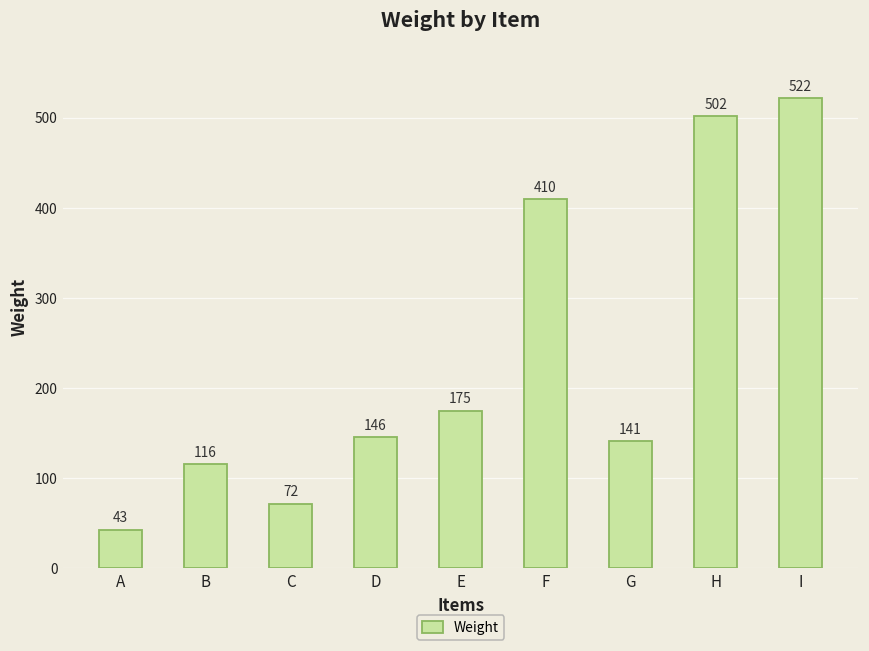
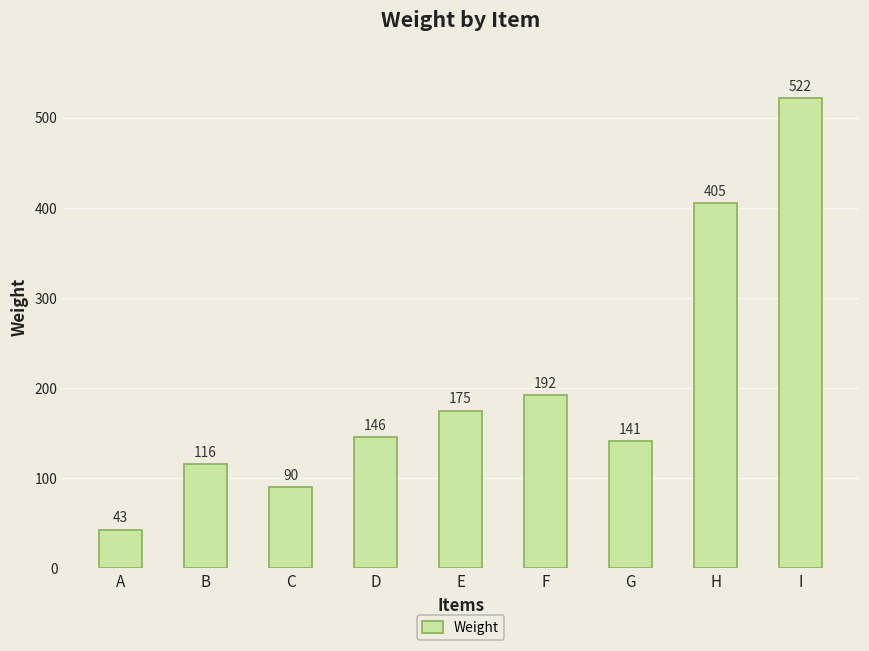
  {
    "A": 43,
    "B": 116,
-   "C": 72,
+   "C": 90,
    "D": 146,
    "E": 175,
-   "F": 410,
+   "F": 192,
    "G": 141,
-   "H": 502,
+   "H": 405,
    "I": 522
  }
